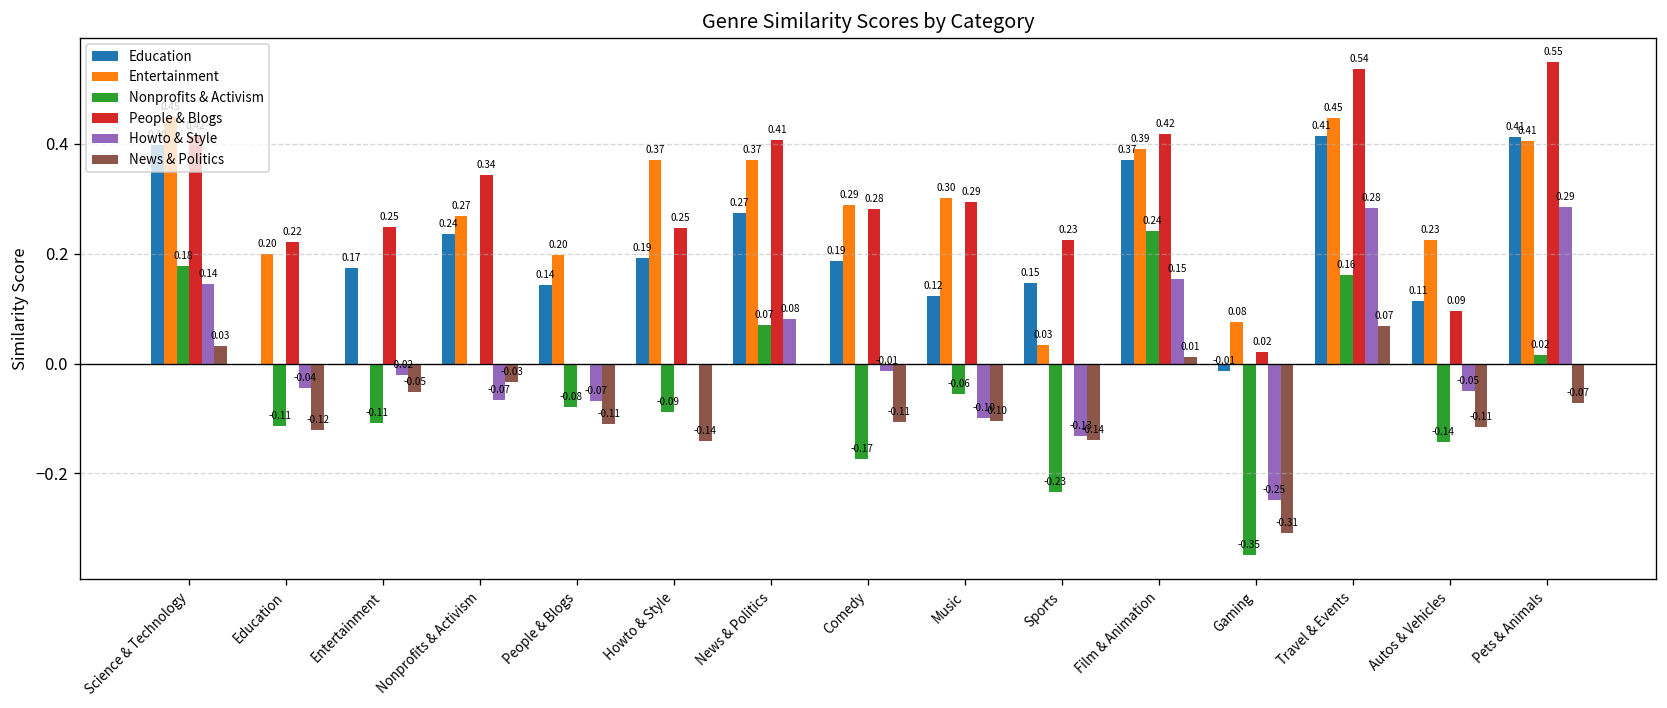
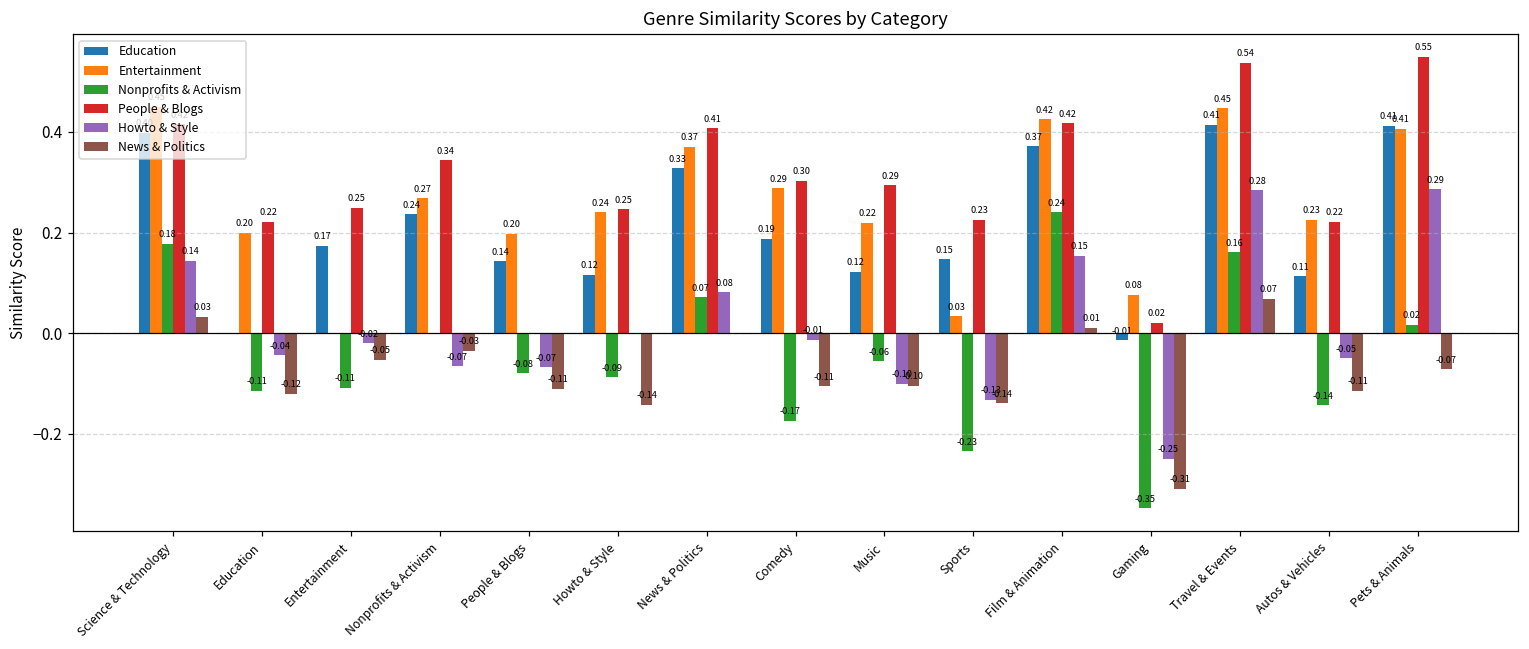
  {
    "Education": {
      "Entertainment": 0.17,
      "Nonprofits & Activism": 0.24,
      "People & Blogs": 0.14,
-     "Howto & Style": 0.19,
-     "News & Politics": 0.27,
+     "Howto & Style": 0.12,
+     "News & Politics": 0.33,
      "Comedy": 0.19,
      "Music": 0.12,
      "Sports": 0.15,
      "Film & Animation": 0.37,
      "Gaming": -0.01,
      "Travel & Events": 0.41,
      "Autos & Vehicles": 0.11
    },
    "Entertainment": {
      "Education": 0.20,
      "Nonprofits & Activism": 0.27,
      "People & Blogs": 0.20,
-     "Howto & Style": 0.37,
+     "Howto & Style": 0.24,
      "News & Politics": 0.37,
      "Comedy": 0.29,
-     "Music": 0.30,
+     "Music": 0.22,
      "Sports": 0.03,
-     "Film & Animation": 0.39,
+     "Film & Animation": 0.42,
      "Gaming": 0.08,
      "Travel & Events": 0.45,
      "Autos & Vehicles": 0.23
    },
    "Nonprofits & Activism": {
      "Science & Technology": 0.18,
      "Education": -0.11,
      "Entertainment": -0.11,
      "People & Blogs": -0.08,
      "Howto & Style": -0.09,
      "News & Politics": 0.07,
      "Comedy": -0.17,
      "Music": -0.06,
      "Sports": -0.23,
      "Film & Animation": 0.24,
      "Gaming": -0.35,
      "Travel & Events": 0.16,
      "Autos & Vehicles": -0.14,
      "Pets & Animals": 0.02
    },
    "People & Blogs": {
      "Education": 0.22,
      "Entertainment": 0.25,
      "Nonprofits & Activism": 0.34,
      "Howto & Style": 0.25,
      "News & Politics": 0.41,
-     "Comedy": 0.28,
+     "Comedy": 0.30,
      "Music": 0.29,
      "Sports": 0.23,
      "Film & Animation": 0.42,
      "Gaming": 0.02,
      "Travel & Events": 0.54,
-     "Autos & Vehicles": 0.09,
+     "Autos & Vehicles": 0.22,
      "Pets & Animals": 0.55
    },
    "Howto & Style": {
      "Science & Technology": 0.14,
      "Education": -0.04,
      "Entertainment": -0.02,
      "Nonprofits & Activism": -0.07,
      "People & Blogs": -0.07,
      "News & Politics": 0.08,
      "Comedy": -0.01,
      "Film & Animation": 0.15,
      "Gaming": -0.25,
      "Travel & Events": 0.28,
      "Autos & Vehicles": -0.05,
      "Pets & Animals": 0.29
    },
    "News & Politics": {
      "Science & Technology": 0.03,
      "Education": -0.12,
      "Entertainment": -0.05,
      "Nonprofits & Activism": -0.03,
      "People & Blogs": -0.11,
      "Howto & Style": -0.14,
      "Comedy": -0.11,
      "Film & Animation": 0.01,
      "Gaming": -0.31,
      "Travel & Events": 0.07,
      "Autos & Vehicles": -0.11,
      "Pets & Animals": -0.07
    }
  }
